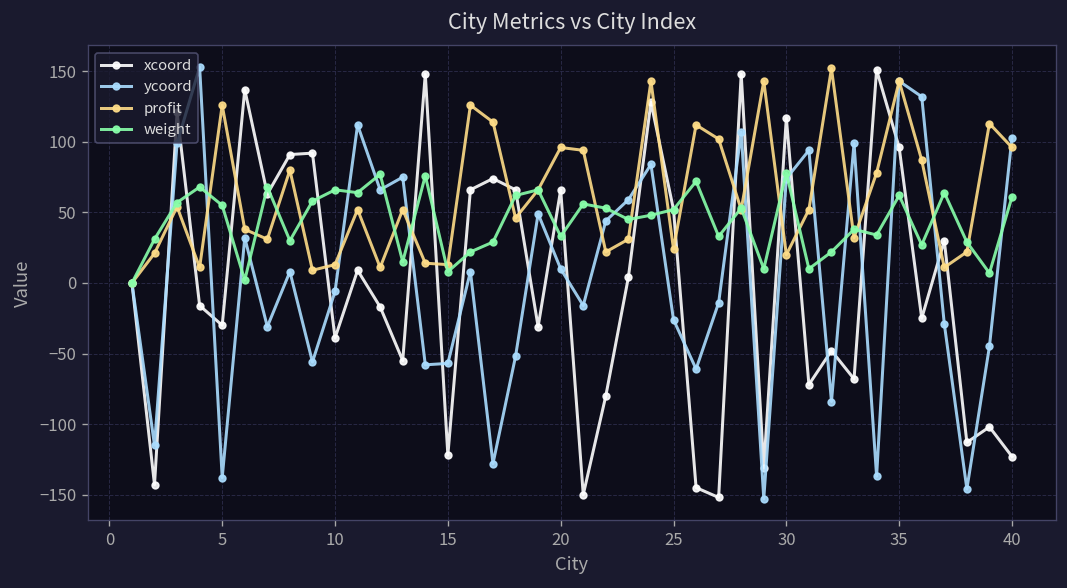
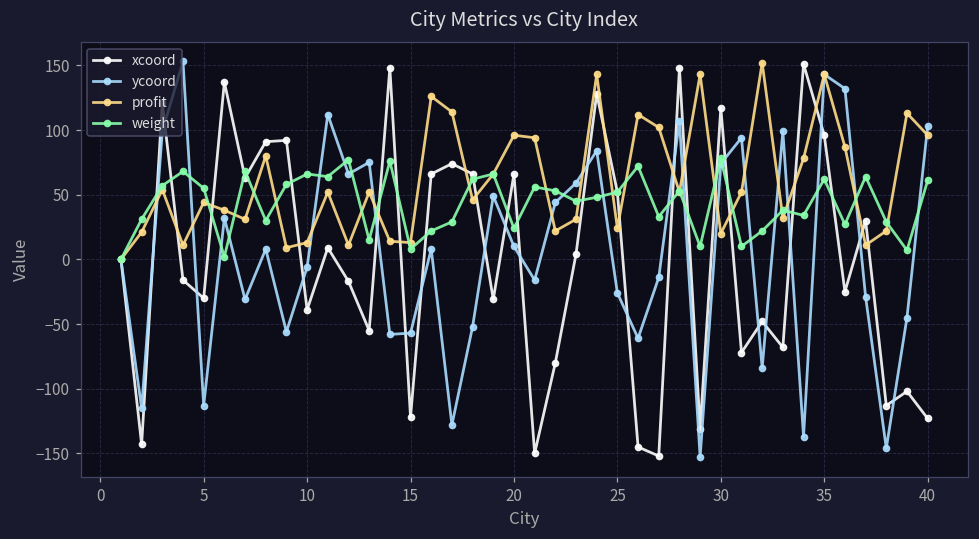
  {
    "xcoord": {
      "5": -30,
      "10": -39,
      "15": -122,
      "20": 66,
      "30": 117,
      "35": 96,
      "40": -123
    },
    "ycoord": {
-     "5": -138,
+     "5": -113,
      "10": -6,
      "15": -57,
      "20": 10,
      "25": -26,
      "30": 74,
      "40": 103
    },
    "profit": {
-     "5": 126,
+     "5": 44,
      "10": 13,
      "15": 13,
      "20": 96,
      "25": 24,
      "30": 20,
      "40": 96
    },
    "weight": {
      "5": 55,
      "10": 66,
      "15": 8,
-     "20": 33,
+     "20": 24,
      "30": 78,
      "35": 62,
      "40": 61
    }
  }
